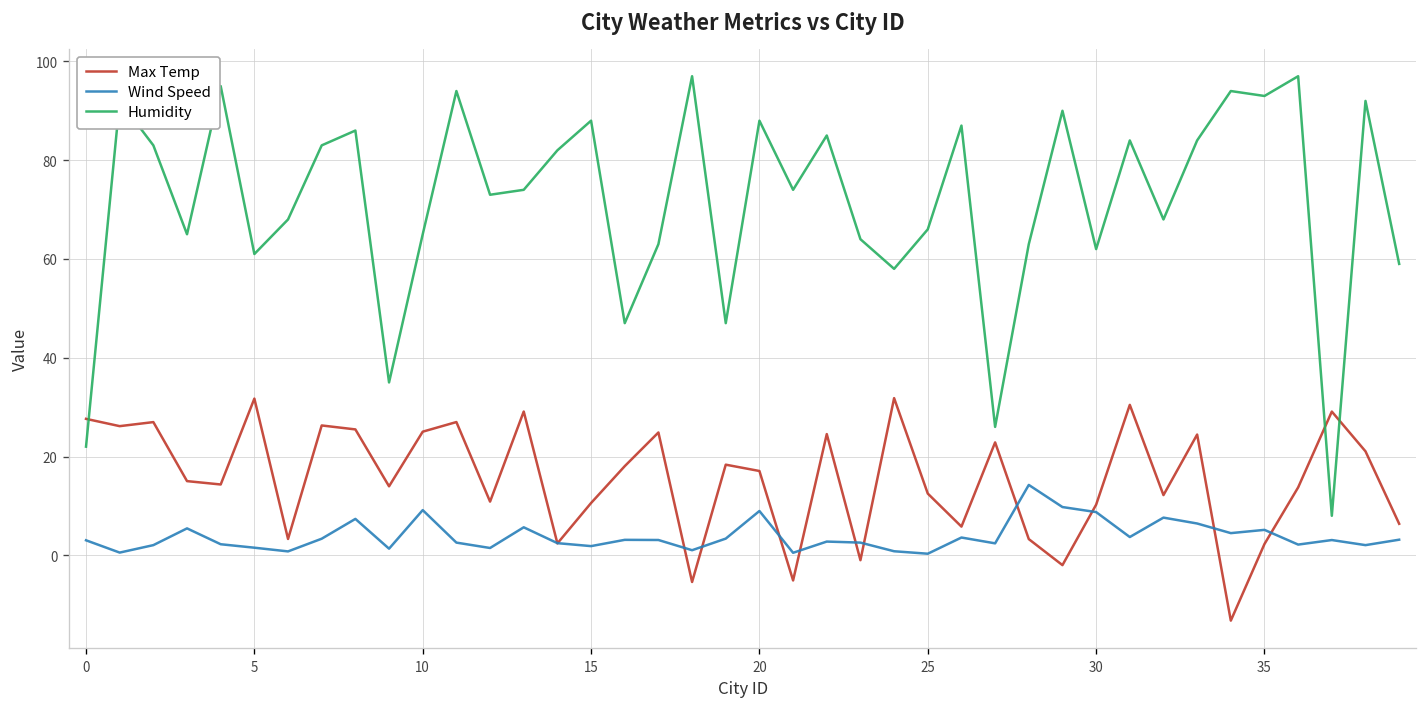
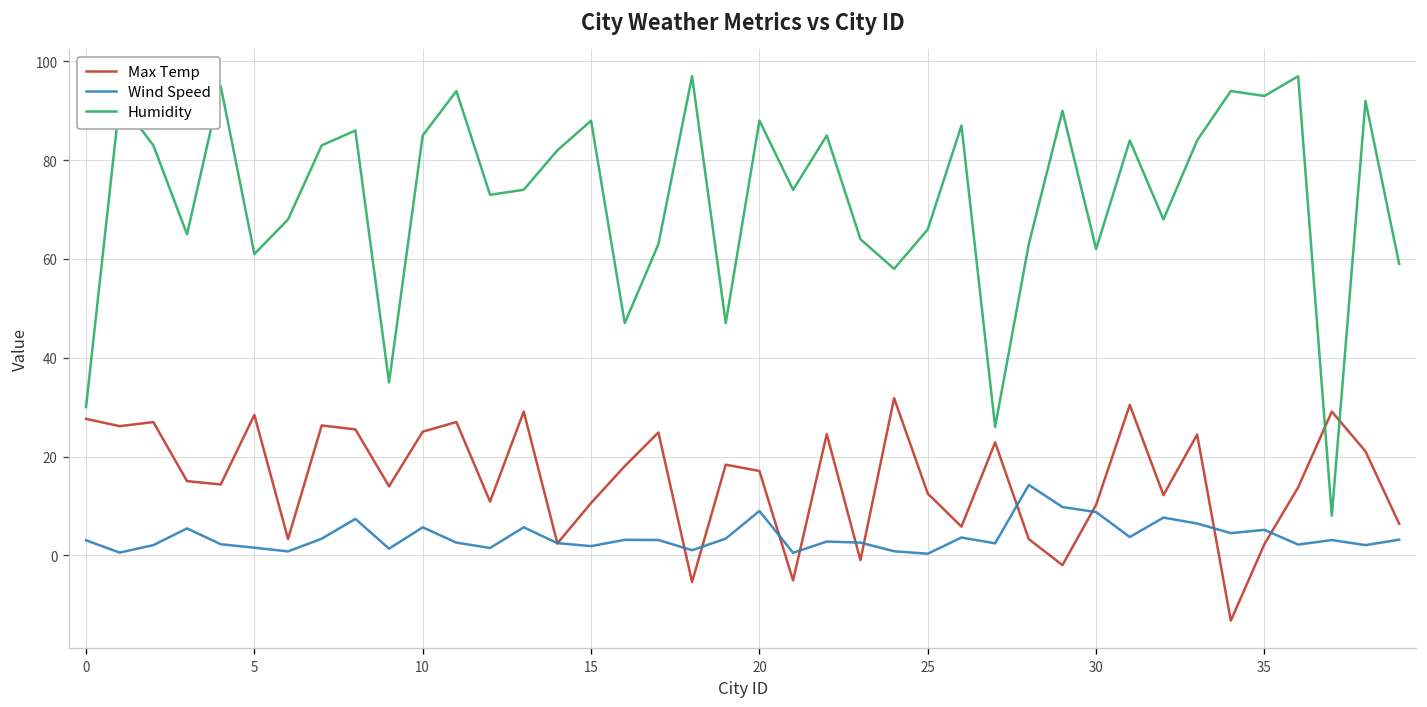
  {
    "Max Temp": {
      "0": 28,
-     "5": 32,
+     "5": 28,
      "10": 25,
      "15": 11,
      "20": 17,
      "25": 13,
      "30": 10,
      "35": 2
    },
    "Wind Speed": {
      "0": 3,
      "5": 2,
-     "10": 9,
+     "10": 6,
      "15": 2,
      "20": 9,
      "25": 0,
      "30": 9,
      "35": 5
    },
    "Humidity": {
-     "0": 22,
+     "0": 30,
      "5": 61,
-     "10": 65,
+     "10": 85,
      "15": 88,
      "20": 88,
      "25": 66,
      "30": 62,
      "35": 93
    }
  }
